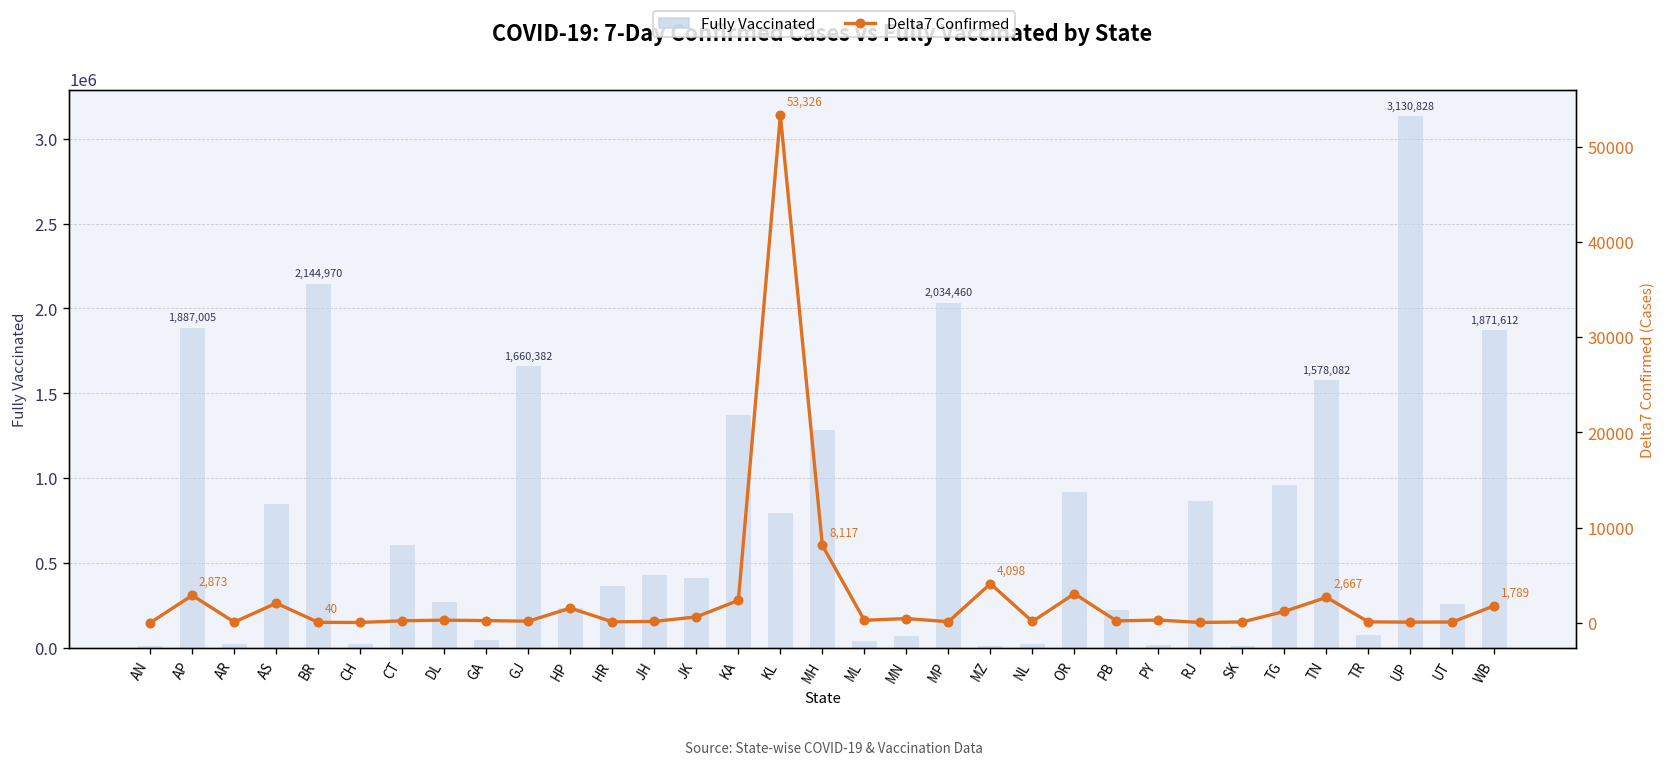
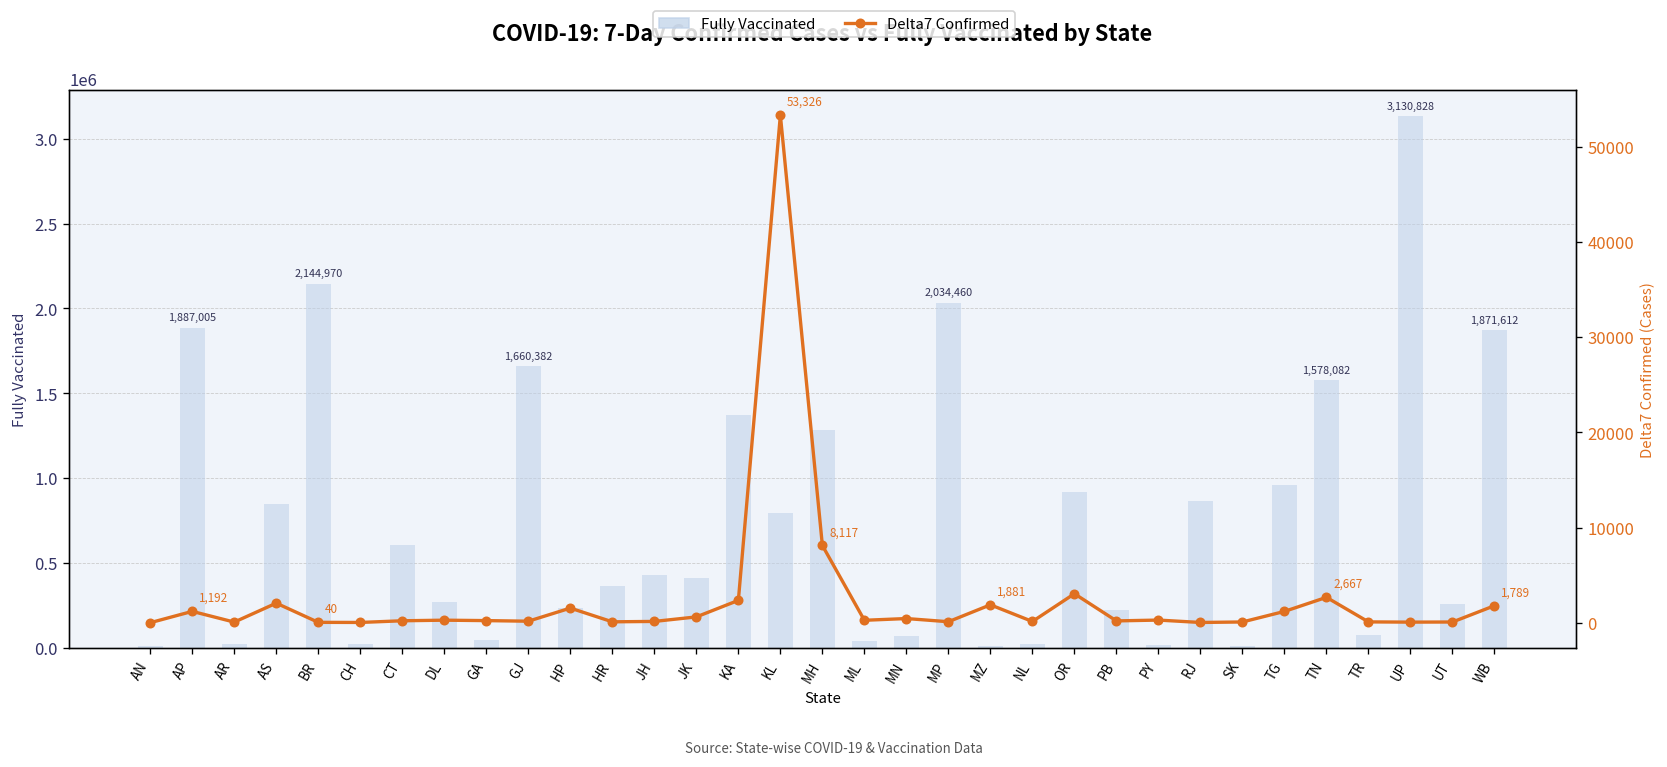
  {
    "Delta7 Confirmed": {
-     "AP": "2,873",
+     "AP": "1,192",
      "BR": "40",
      "KL": "53,326",
      "MH": "8,117",
-     "MZ": "4,098",
+     "MZ": "1,881",
      "TN": "2,667",
      "WB": "1,789"
    }
  }
